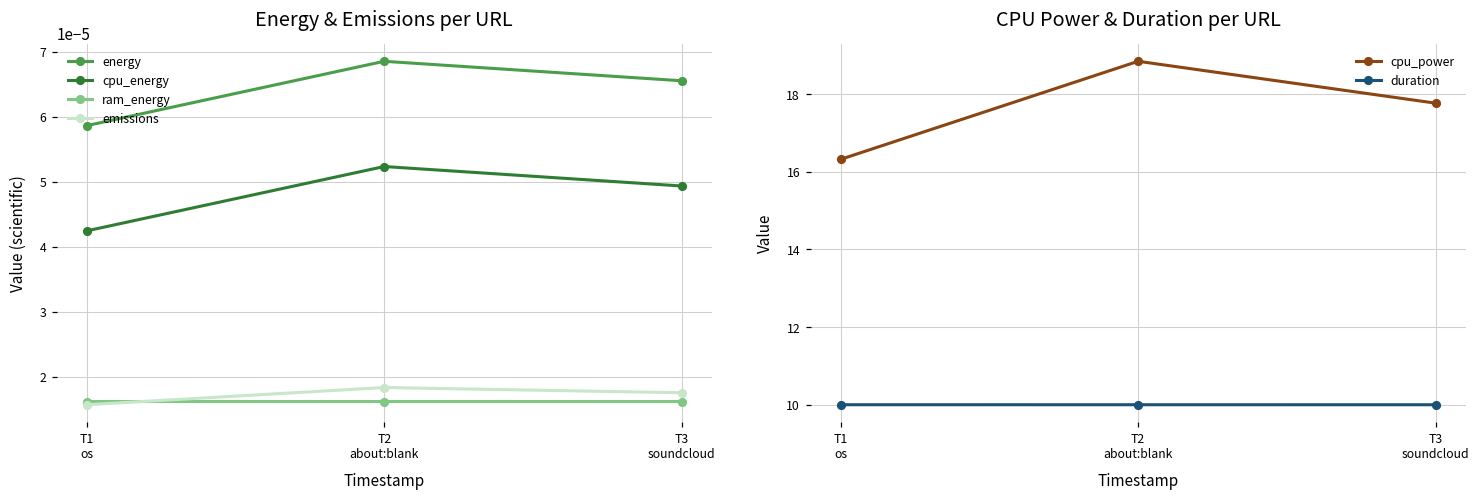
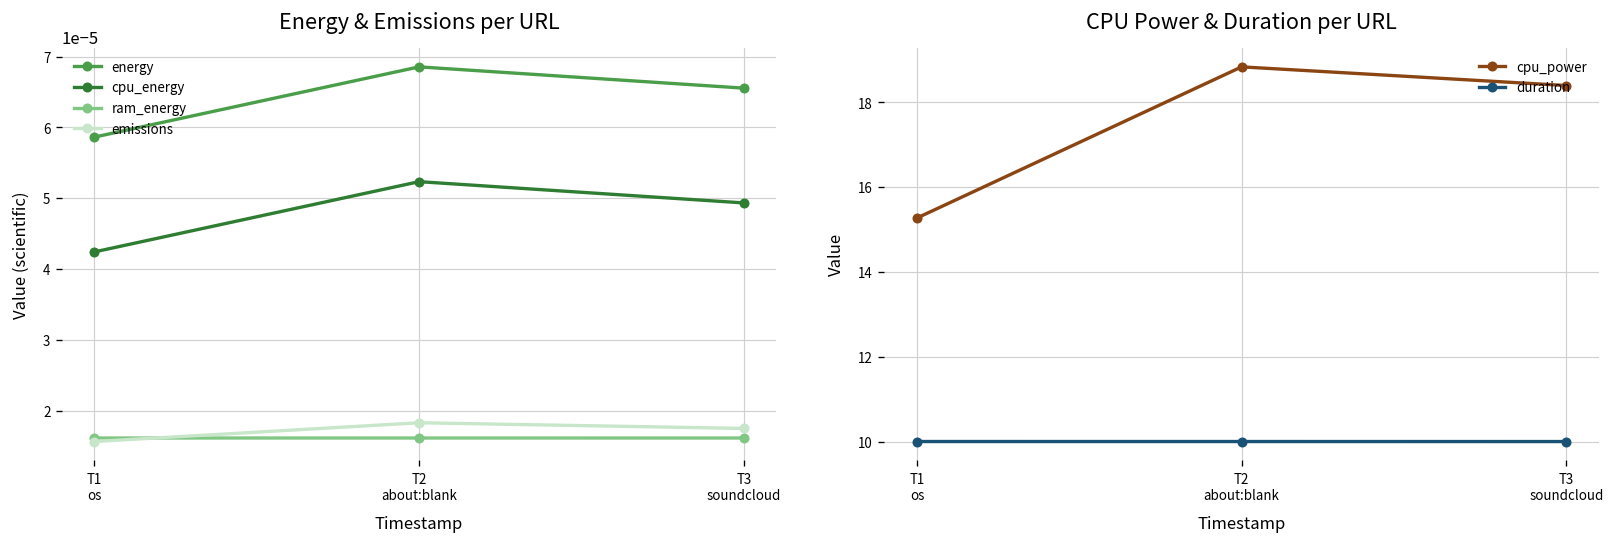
  {
    "Energy & Emissions per URL": {
      "ram_energy": {
        "T1 os": 0.000016,
        "T2 about:blank": 0.000016,
        "T3 soundcloud": 0.000016
      },
      "emissions": {
        "T1 os": 0.000016,
        "T2 about:blank": 0.000018,
        "T3 soundcloud": 0.000018
      }
    },
    "CPU Power & Duration per URL": {
      "cpu_power": {
-       "T1 os": 16.3,
+       "T1 os": 15.3,
        "T2 about:blank": 18.8,
-       "T3 soundcloud": 17.8
+       "T3 soundcloud": 18.4
      },
      "duration": {
        "T1 os": 10.0,
        "T2 about:blank": 10.0,
        "T3 soundcloud": 10.0
      }
    }
  }
